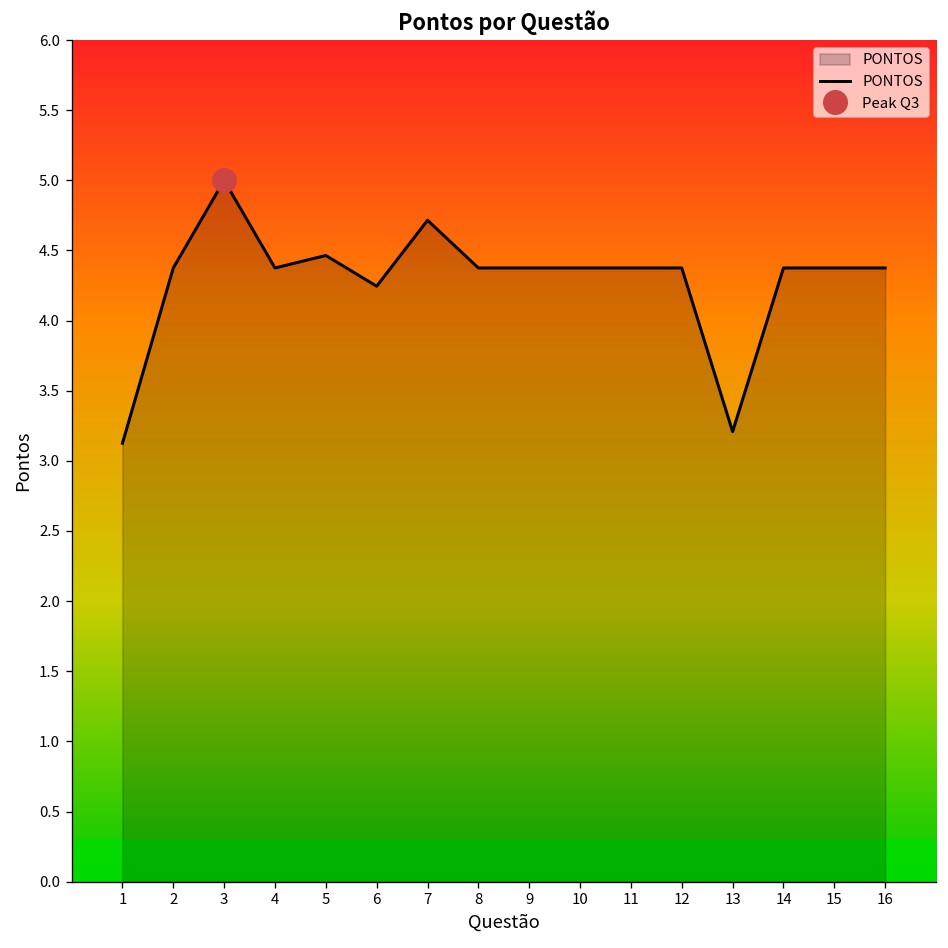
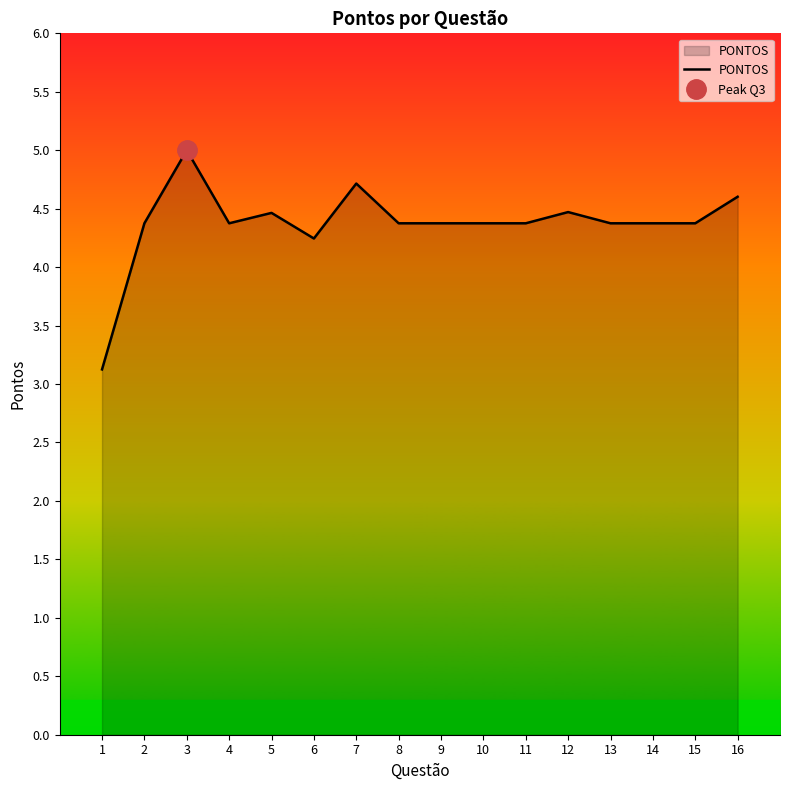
  {
    "PONTOS": {
      "1": 3.13,
      "2": 4.38,
      "4": 4.38,
      "5": 4.46,
      "6": 4.25,
      "7": 4.72,
      "8": 4.38,
      "9": 4.38,
      "10": 4.38,
      "11": 4.38,
-     "12": 4.38,
-     "13": 3.21,
+     "12": 4.47,
+     "13": 4.38,
      "14": 4.38,
      "15": 4.38,
-     "16": 4.38
+     "16": 4.60
    }
  }
